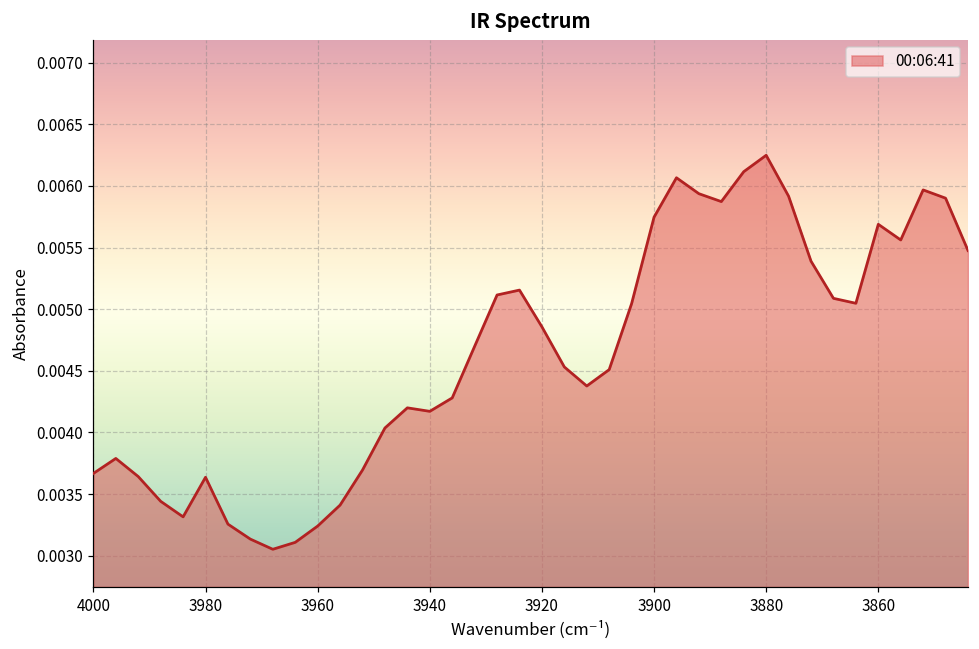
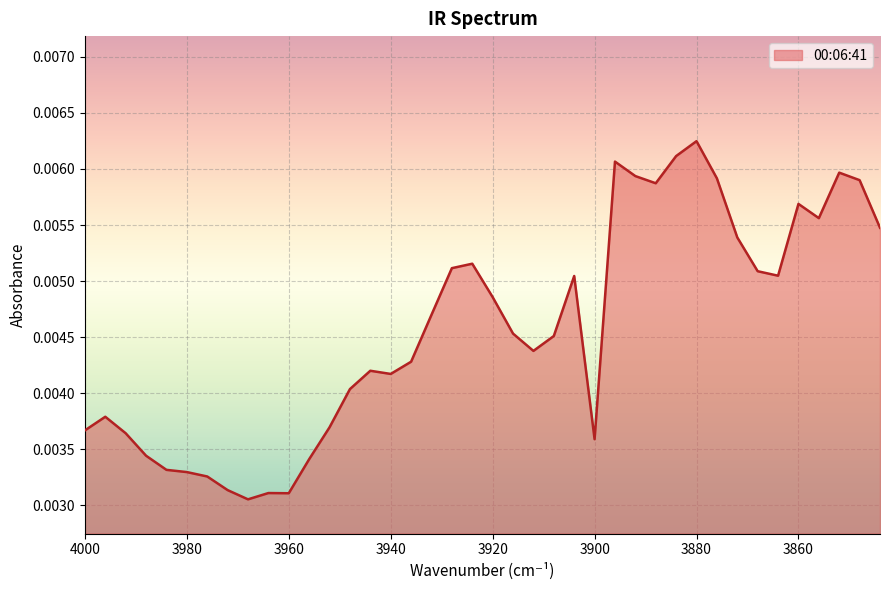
  {
    "4000": 0.00367,
-   "3980": 0.00364,
-   "3960": 0.00324,
+   "3980": 0.00330,
+   "3960": 0.00311,
    "3940": 0.00417,
    "3920": 0.00486,
-   "3900": 0.00575,
+   "3900": 0.00359,
    "3880": 0.00625,
    "3860": 0.00569
  }
